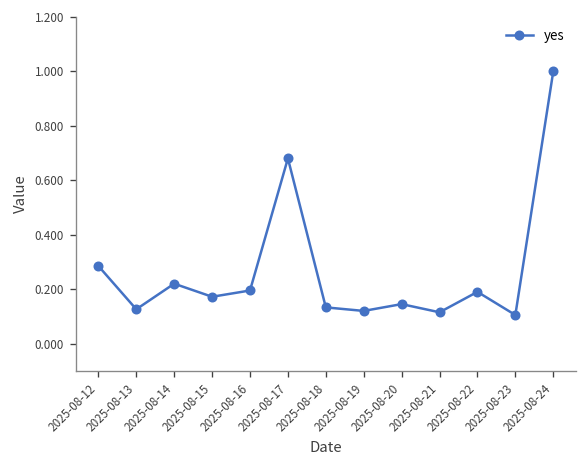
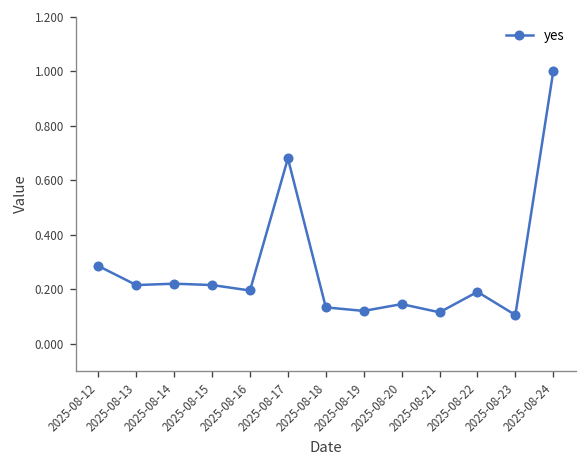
  {
    "2025-08-12": 0.29,
-   "2025-08-13": 0.13,
+   "2025-08-13": 0.22,
    "2025-08-14": 0.22,
-   "2025-08-15": 0.17,
+   "2025-08-15": 0.22,
    "2025-08-16": 0.20,
    "2025-08-17": 0.68,
    "2025-08-18": 0.13,
    "2025-08-19": 0.12,
    "2025-08-20": 0.15,
    "2025-08-21": 0.12,
    "2025-08-22": 0.19,
    "2025-08-23": 0.11,
    "2025-08-24": 1.00
  }
